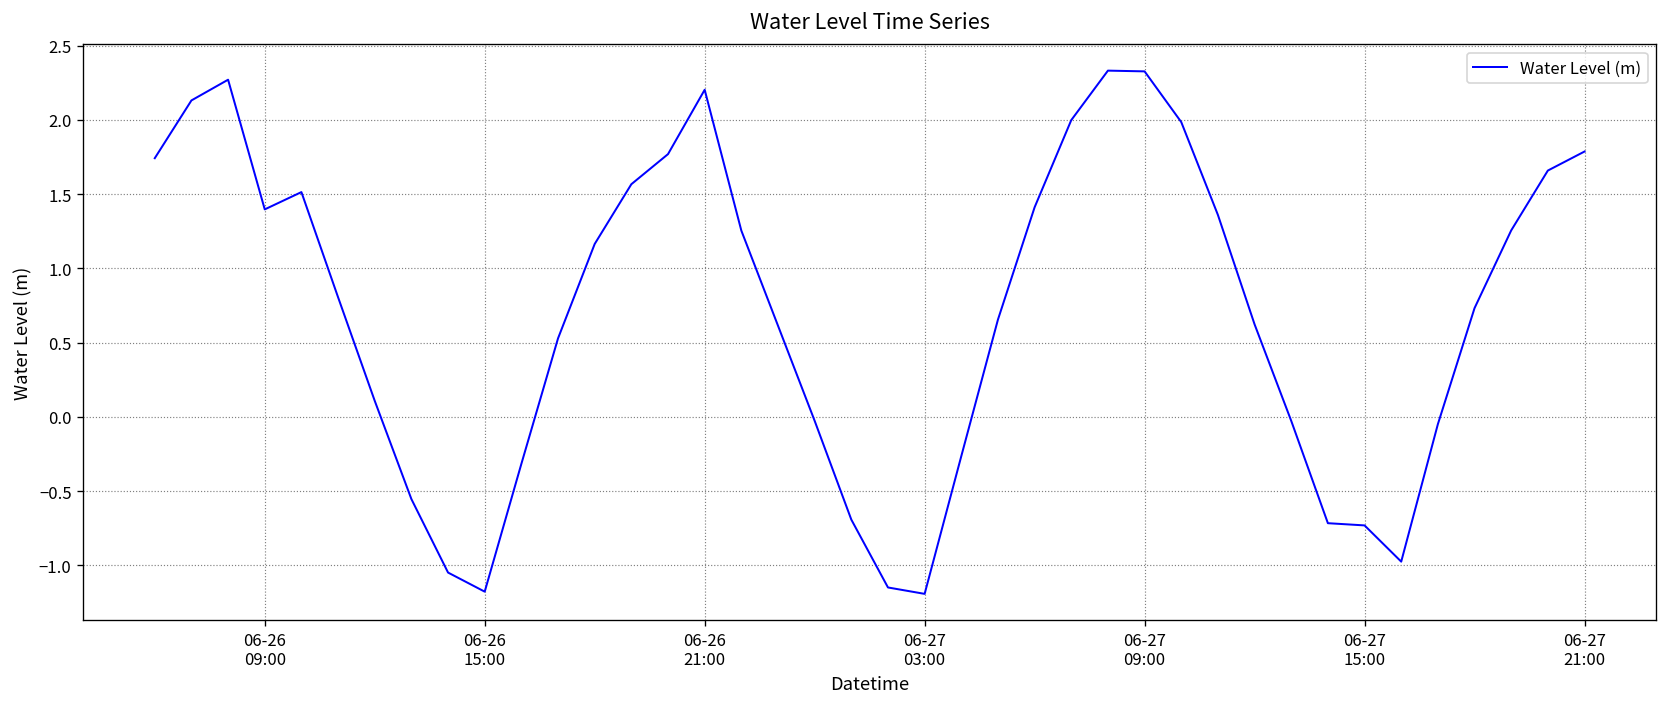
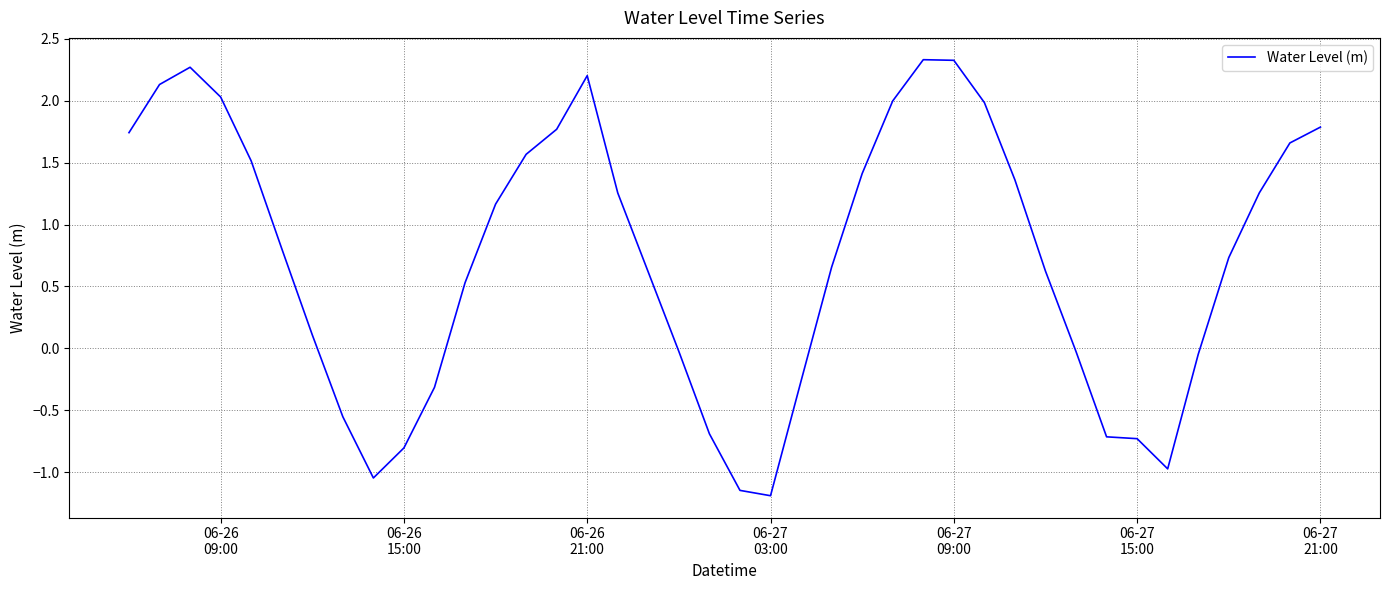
  {
-   "06-26 09:00": 1.40,
-   "06-26 15:00": -1.18,
+   "06-26 09:00": 2.03,
+   "06-26 15:00": -0.81,
    "06-26 21:00": 2.20,
    "06-27 03:00": -1.19,
    "06-27 09:00": 2.33,
    "06-27 15:00": -0.73,
    "06-27 21:00": 1.79
  }
